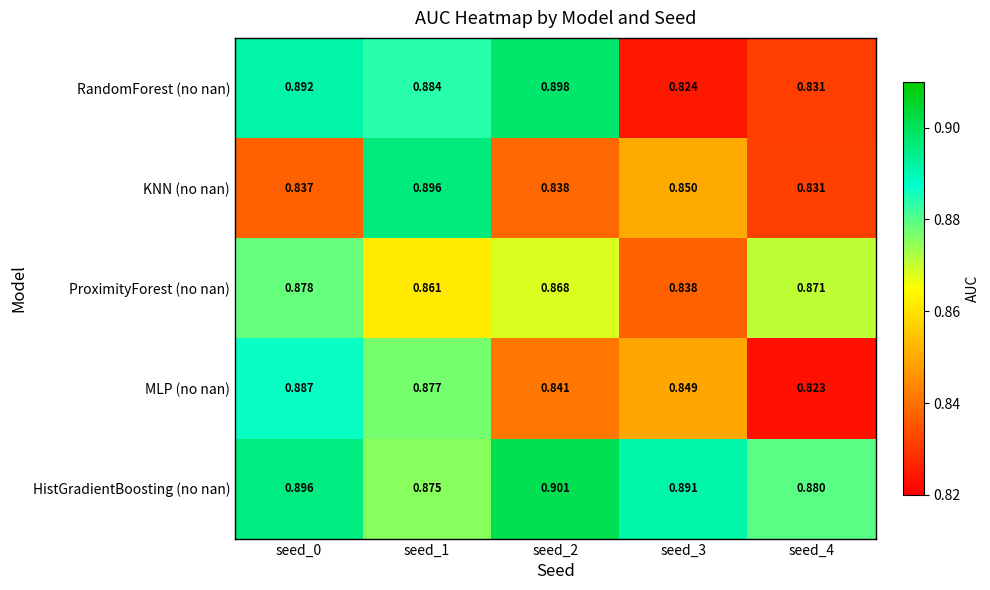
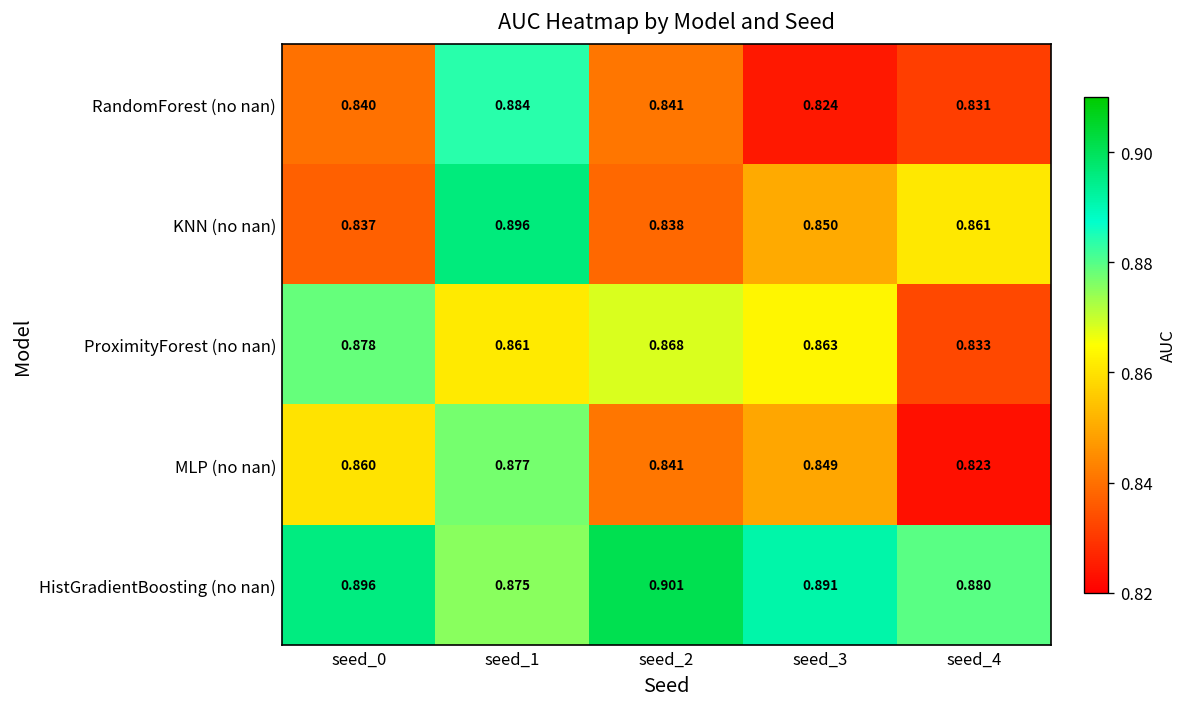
  {
    "RandomForest (no nan)": {
-     "seed_0": 0.892,
+     "seed_0": 0.840,
      "seed_1": 0.884,
-     "seed_2": 0.898,
+     "seed_2": 0.841,
      "seed_3": 0.824,
      "seed_4": 0.831
    },
    "KNN (no nan)": {
      "seed_0": 0.837,
      "seed_1": 0.896,
      "seed_2": 0.838,
      "seed_3": 0.850,
-     "seed_4": 0.831
+     "seed_4": 0.861
    },
    "ProximityForest (no nan)": {
      "seed_0": 0.878,
      "seed_1": 0.861,
      "seed_2": 0.868,
-     "seed_3": 0.838,
-     "seed_4": 0.871
+     "seed_3": 0.863,
+     "seed_4": 0.833
    },
    "MLP (no nan)": {
-     "seed_0": 0.887,
+     "seed_0": 0.860,
      "seed_1": 0.877,
      "seed_2": 0.841,
      "seed_3": 0.849,
      "seed_4": 0.823
    },
    "HistGradientBoosting (no nan)": {
      "seed_0": 0.896,
      "seed_1": 0.875,
      "seed_2": 0.901,
      "seed_3": 0.891,
      "seed_4": 0.880
    }
  }
